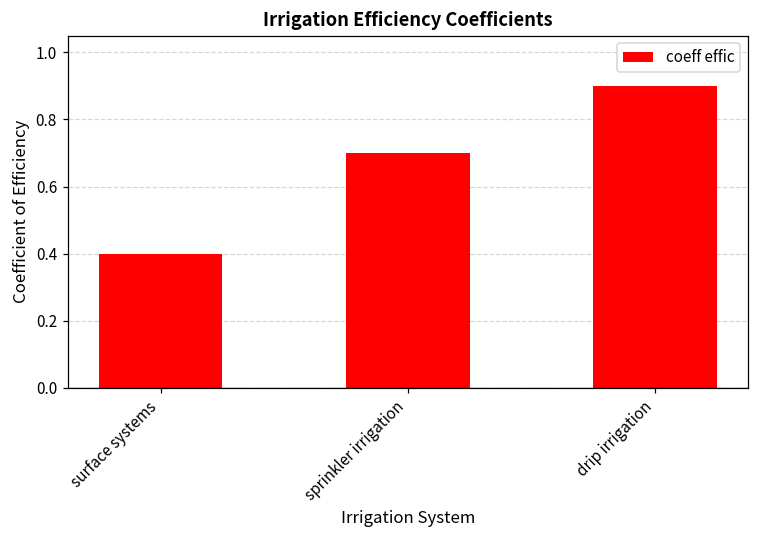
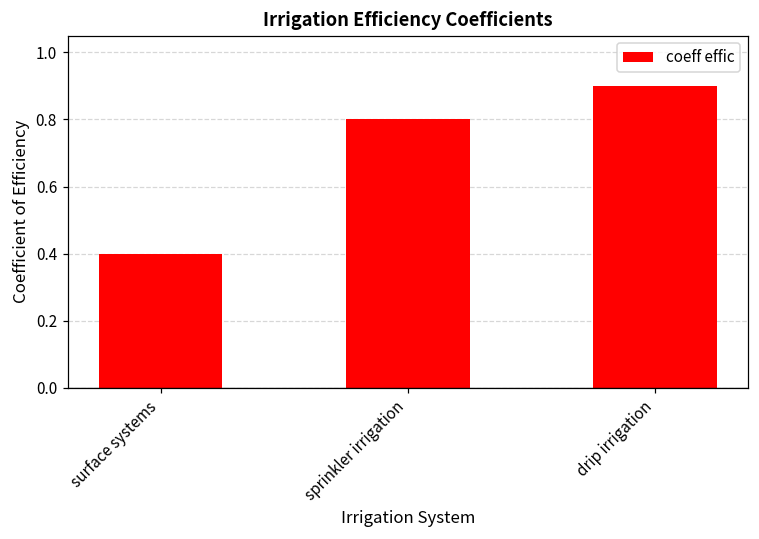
  {
    "surface systems": 0.4,
-   "sprinkler irrigation": 0.7,
+   "sprinkler irrigation": 0.8,
    "drip irrigation": 0.9
  }
